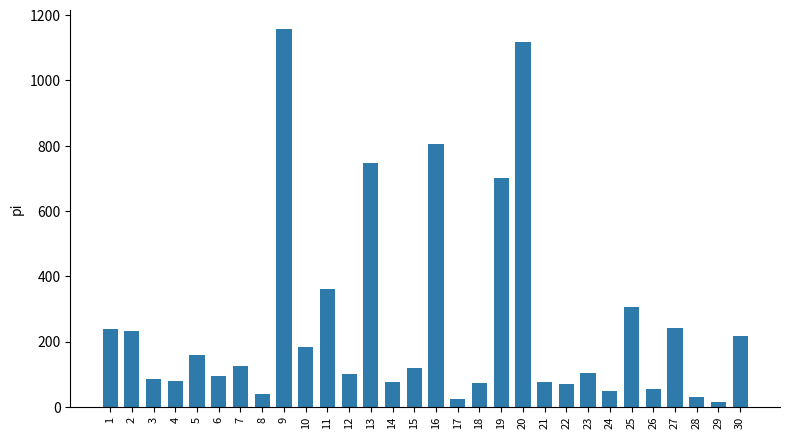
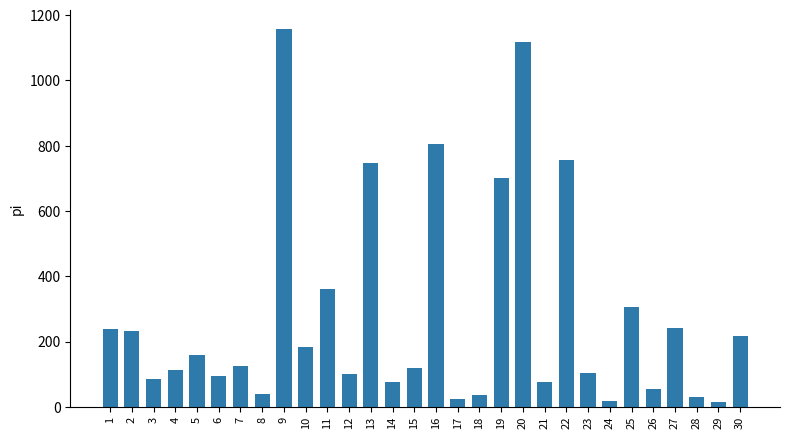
  {
    "1": 240,
    "2": 230,
    "3": 80,
-   "4": 80,
+   "4": 110,
    "5": 160,
    "6": 90,
    "7": 120,
    "8": 40,
    "9": 1160,
    "10": 180,
    "11": 360,
    "12": 100,
    "13": 750,
    "14": 70,
    "15": 120,
    "16": 800,
    "17": 30,
-   "18": 70,
+   "18": 40,
    "19": 700,
    "20": 1120,
    "21": 80,
-   "22": 70,
+   "22": 760,
    "23": 100,
-   "24": 50,
+   "24": 20,
    "25": 310,
    "26": 50,
    "27": 240,
    "28": 30,
    "29": 10,
    "30": 220
  }
